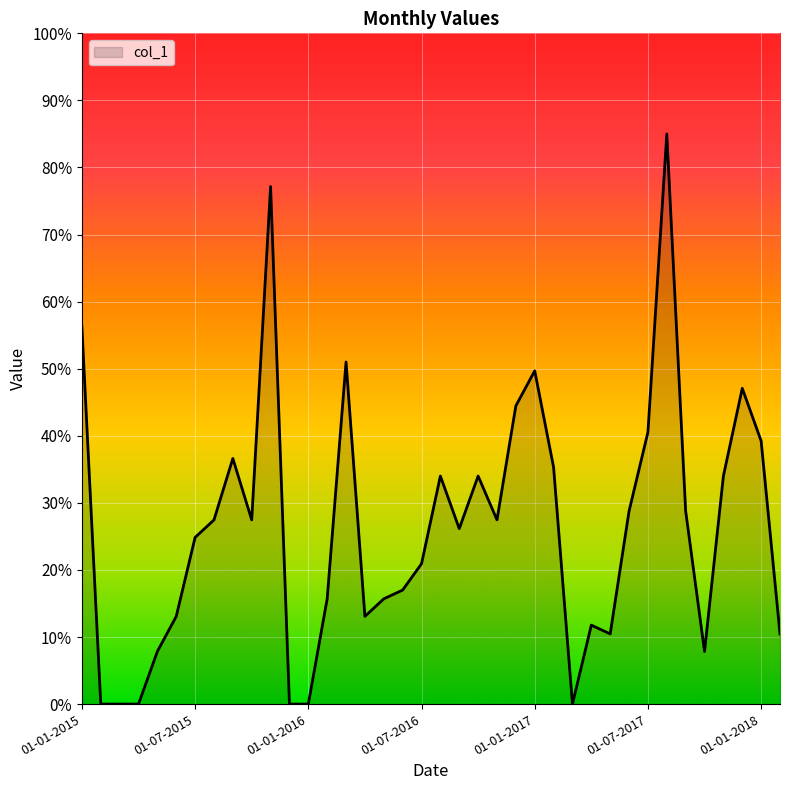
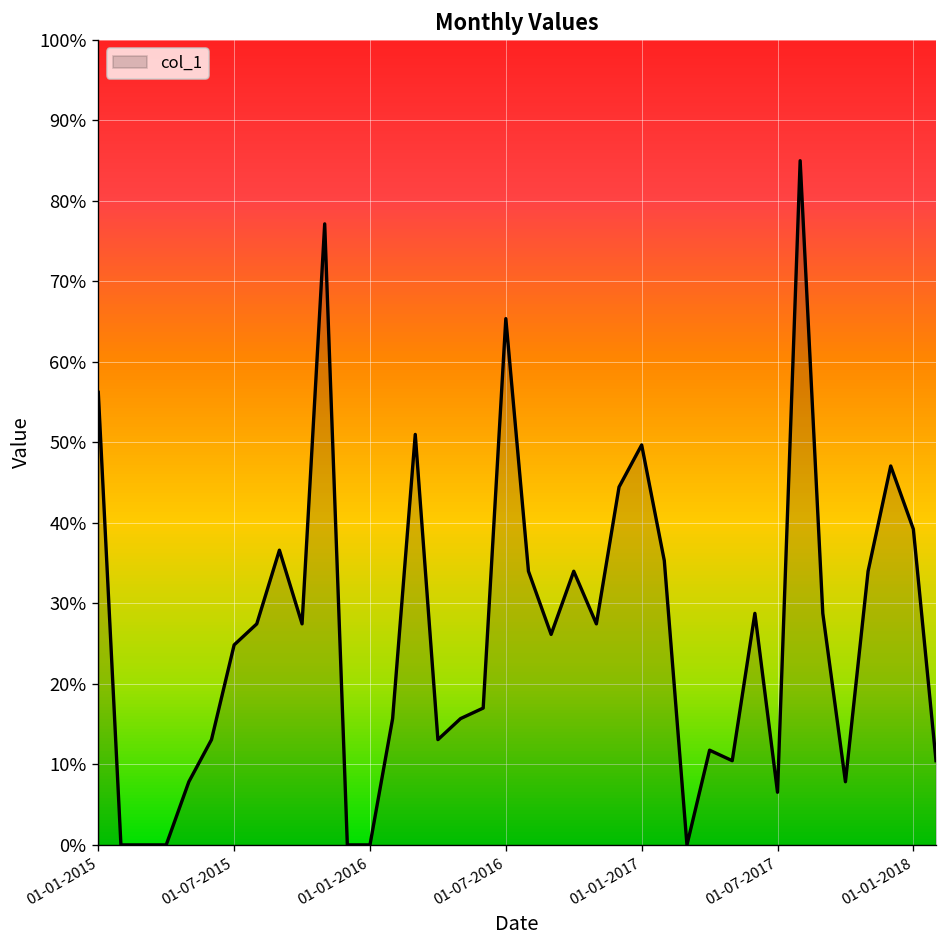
  {
    "01-01-2015": "56%",
    "01-07-2015": "25%",
    "01-01-2016": "0%",
-   "01-07-2016": "21%",
+   "01-07-2016": "65%",
    "01-01-2017": "50%",
-   "01-07-2017": "41%",
+   "01-07-2017": "7%",
    "01-01-2018": "39%"
  }
